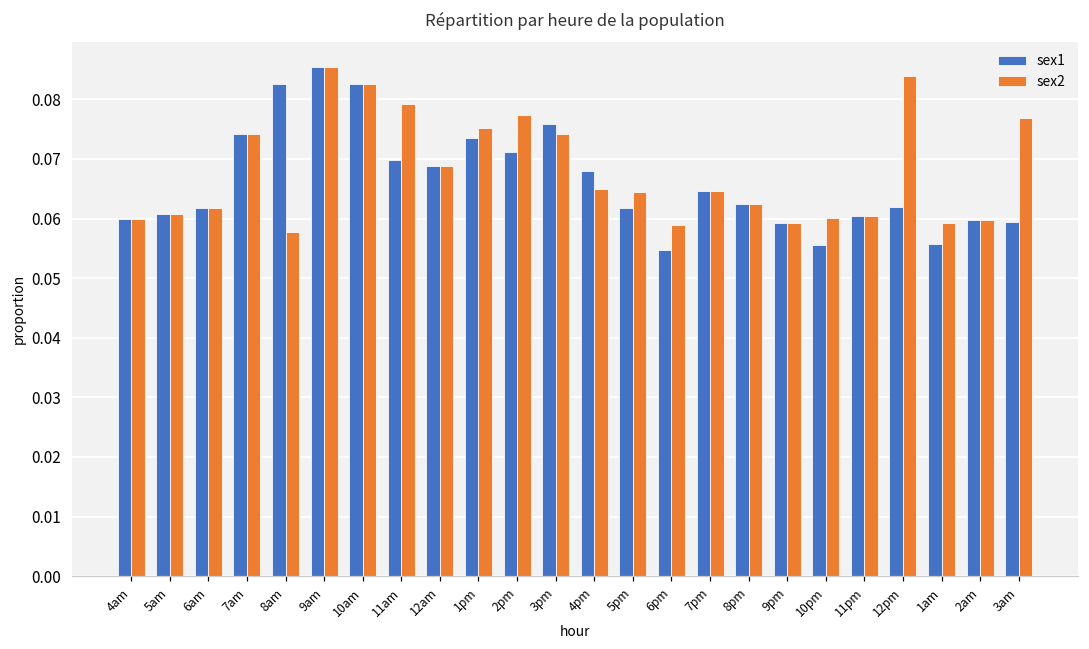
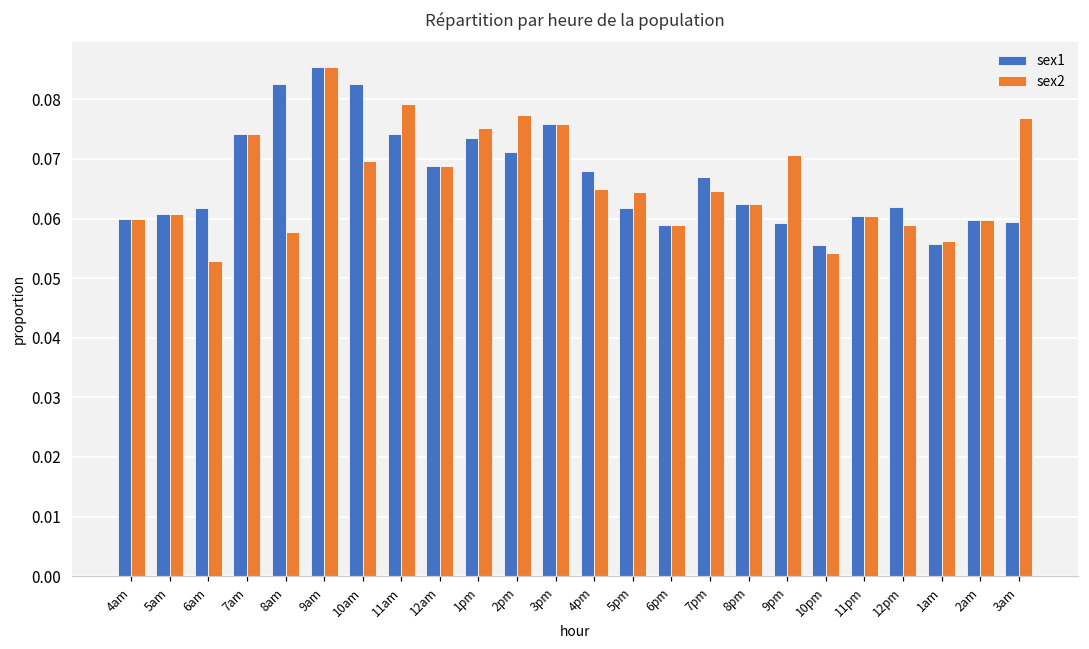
  {
    "sex1": {
      "4am": 0.060,
      "5am": 0.061,
      "6am": 0.062,
      "7am": 0.074,
      "8am": 0.083,
      "9am": 0.085,
      "10am": 0.083,
-     "11am": 0.070,
+     "11am": 0.074,
      "12am": 0.069,
      "1pm": 0.074,
      "2pm": 0.071,
      "3pm": 0.076,
      "4pm": 0.068,
      "5pm": 0.062,
-     "6pm": 0.055,
-     "7pm": 0.065,
+     "6pm": 0.059,
+     "7pm": 0.067,
      "8pm": 0.063,
      "9pm": 0.059,
      "10pm": 0.056,
      "11pm": 0.061,
      "12pm": 0.062,
      "1am": 0.056,
      "2am": 0.060,
      "3am": 0.060
    },
    "sex2": {
      "4am": 0.060,
      "5am": 0.061,
-     "6am": 0.062,
+     "6am": 0.053,
      "7am": 0.074,
      "8am": 0.058,
      "9am": 0.085,
-     "10am": 0.083,
+     "10am": 0.070,
      "11am": 0.079,
      "12am": 0.069,
      "1pm": 0.075,
      "2pm": 0.077,
-     "3pm": 0.074,
+     "3pm": 0.076,
      "4pm": 0.065,
      "5pm": 0.065,
      "6pm": 0.059,
      "7pm": 0.065,
      "8pm": 0.063,
-     "9pm": 0.059,
-     "10pm": 0.060,
+     "9pm": 0.071,
+     "10pm": 0.054,
      "11pm": 0.061,
-     "12pm": 0.084,
-     "1am": 0.059,
+     "12pm": 0.059,
+     "1am": 0.056,
      "2am": 0.060,
      "3am": 0.077
    }
  }
